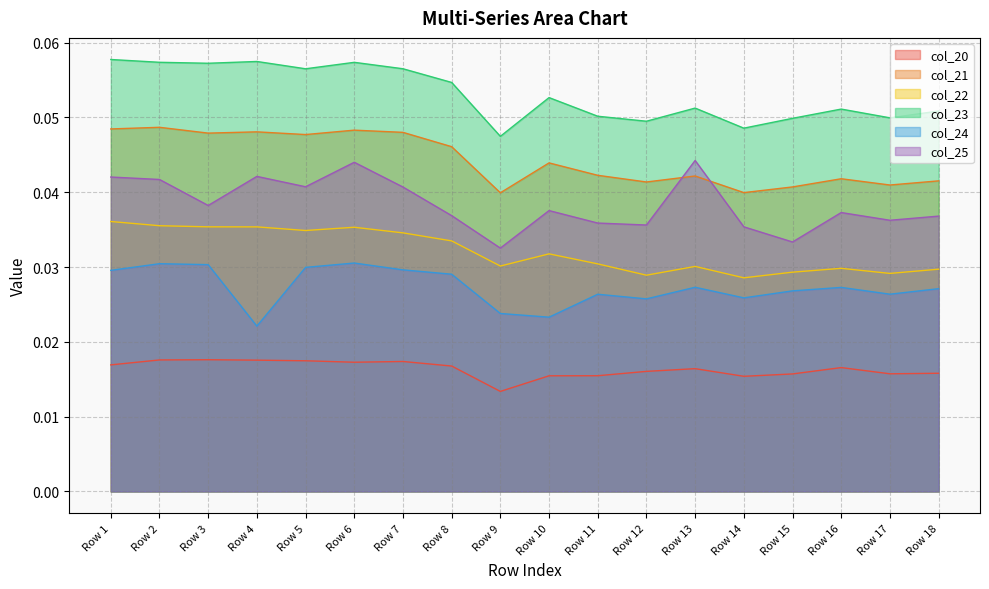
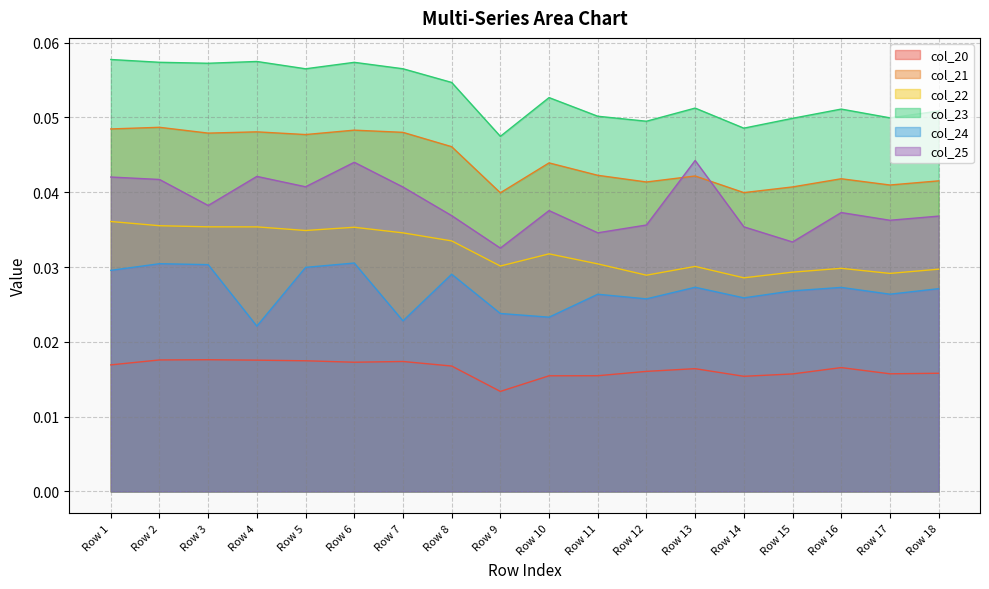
  {
    "col_23": {
      "Row 1": 0.058,
      "Row 2": 0.057,
      "Row 3": 0.057,
      "Row 4": 0.057,
      "Row 5": 0.057,
      "Row 6": 0.057,
      "Row 7": 0.057,
      "Row 8": 0.055,
      "Row 9": 0.047,
      "Row 10": 0.053,
      "Row 11": 0.050,
      "Row 12": 0.049,
      "Row 13": 0.051,
      "Row 14": 0.049,
      "Row 15": 0.050,
      "Row 16": 0.051,
      "Row 17": 0.050
    },
    "col_24": {
      "Row 1": 0.030,
      "Row 2": 0.030,
      "Row 3": 0.030,
      "Row 4": 0.022,
      "Row 5": 0.030,
      "Row 6": 0.031,
-     "Row 7": 0.030,
+     "Row 7": 0.023,
      "Row 8": 0.029,
      "Row 9": 0.024,
      "Row 10": 0.023,
      "Row 11": 0.026,
      "Row 12": 0.026,
      "Row 13": 0.027,
      "Row 14": 0.026,
      "Row 15": 0.027,
      "Row 16": 0.027,
      "Row 17": 0.026,
      "Row 18": 0.027
    },
    "col_25": {
      "Row 1": 0.042,
      "Row 2": 0.042,
      "Row 3": 0.038,
      "Row 4": 0.042,
      "Row 5": 0.041,
      "Row 6": 0.044,
      "Row 7": 0.041,
      "Row 8": 0.037,
      "Row 9": 0.033,
      "Row 10": 0.038,
-     "Row 11": 0.036,
+     "Row 11": 0.035,
      "Row 12": 0.036,
      "Row 13": 0.044,
      "Row 14": 0.035,
      "Row 15": 0.033,
      "Row 16": 0.037,
      "Row 17": 0.036,
      "Row 18": 0.037
    }
  }
